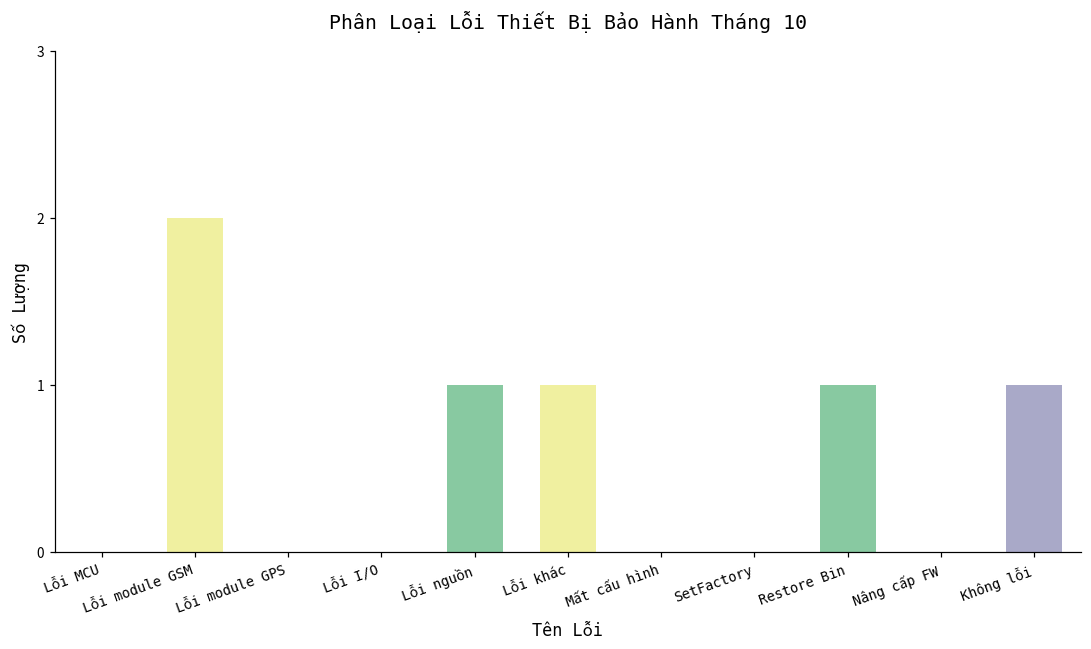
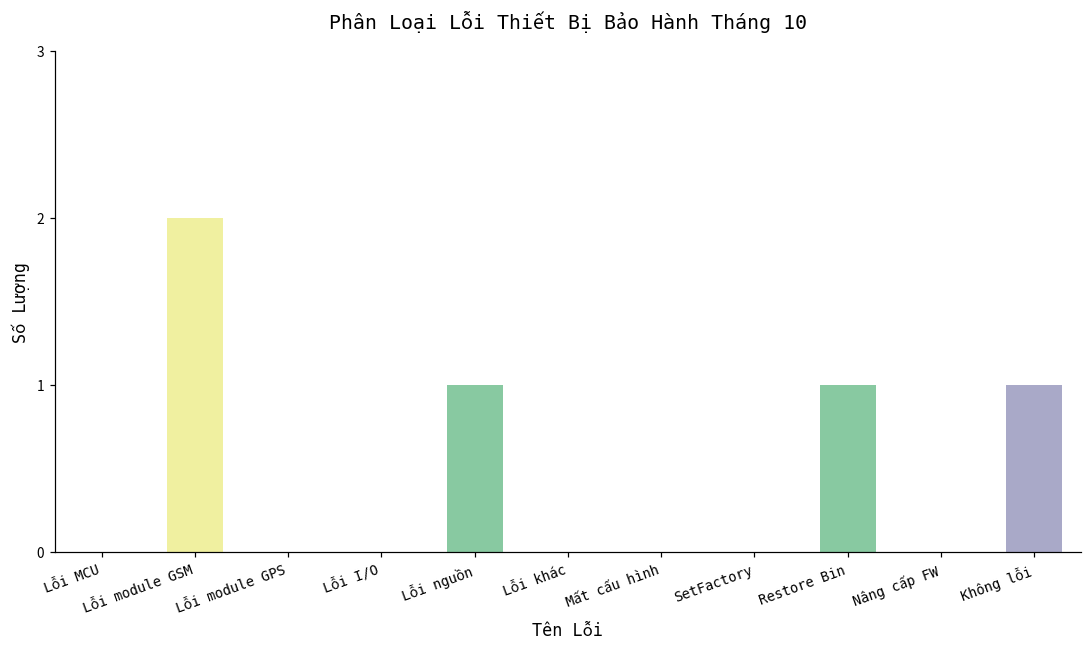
  {
    "Lỗi MCU": 0,
    "Lỗi module GSM": 2,
    "Lỗi module GPS": 0,
    "Lỗi I/O": 0,
    "Lỗi nguồn": 1,
-   "Lỗi khác": 1,
+   "Lỗi khác": 0,
    "Mất cấu hình": 0,
    "SetFactory": 0,
    "Restore Bin": 1,
    "Nâng cấp FW": 0,
    "Không lỗi": 1
  }
